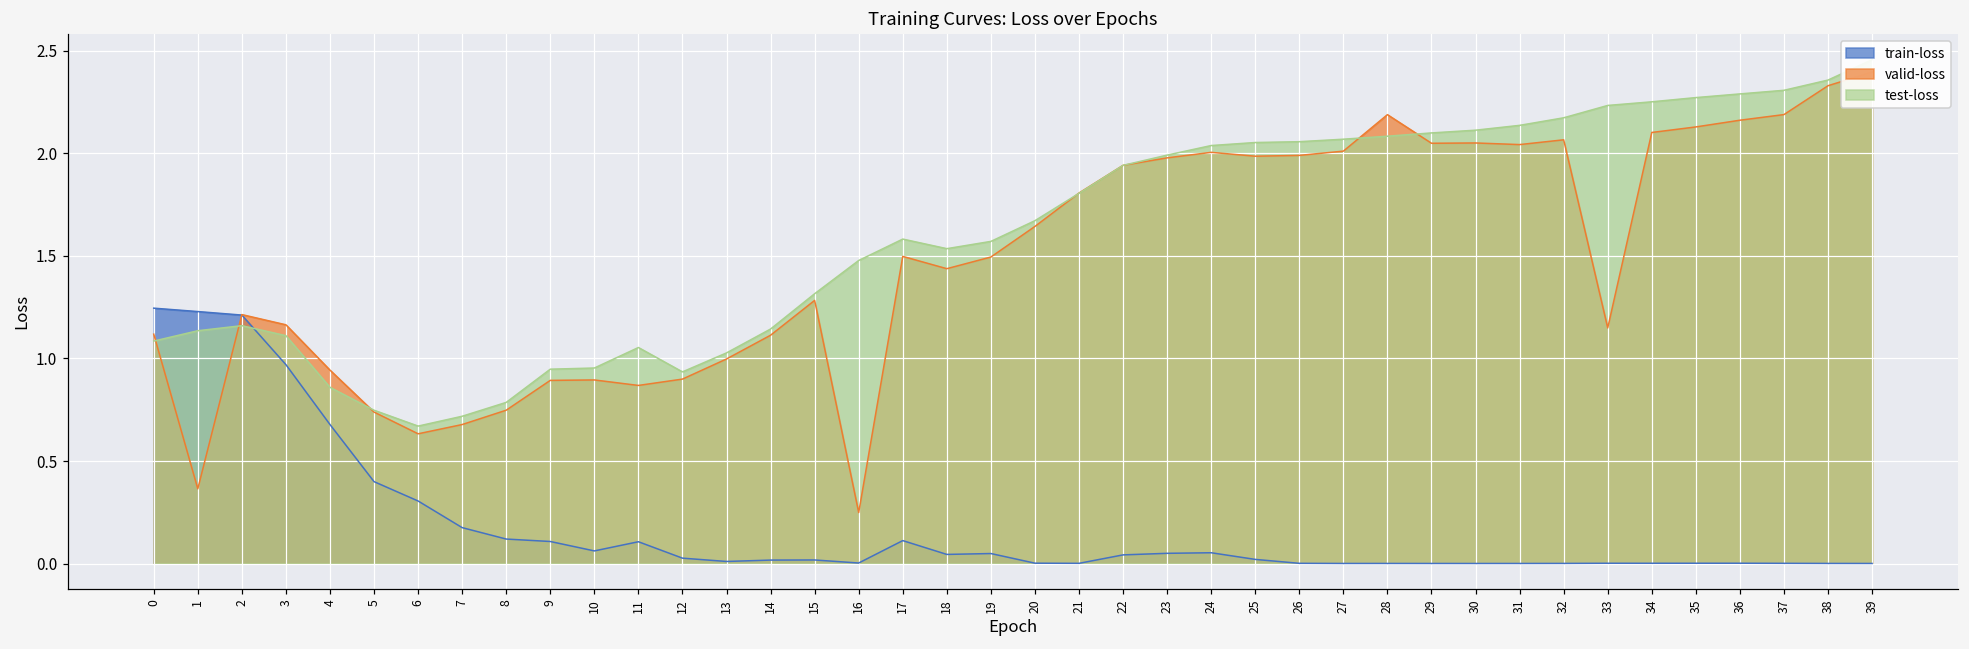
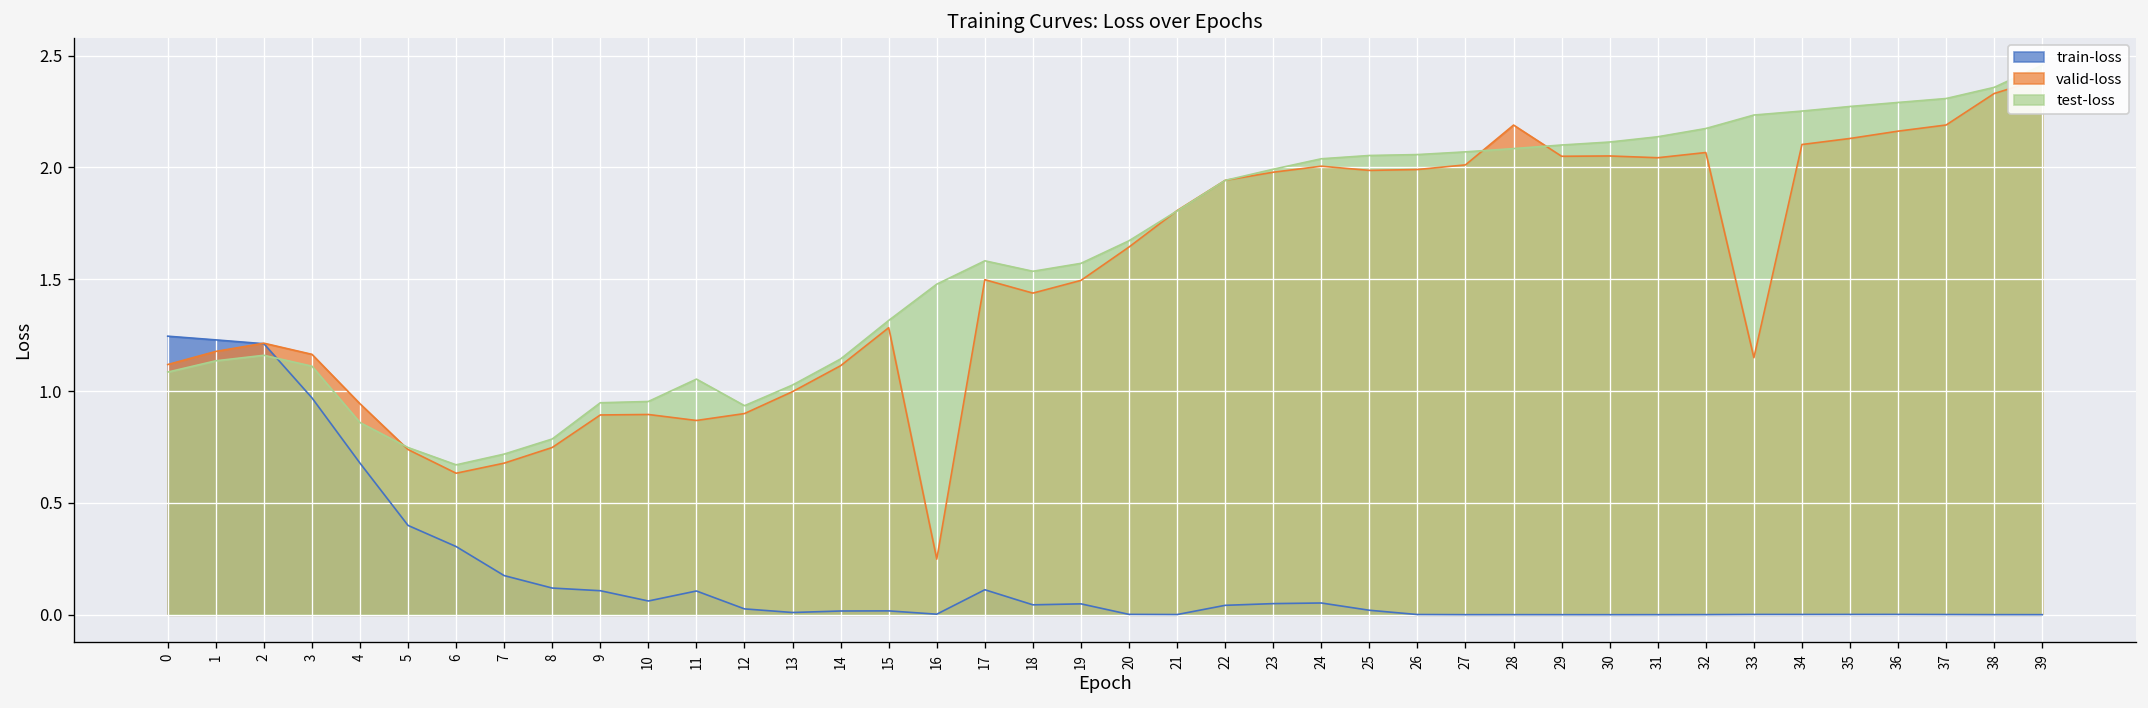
  {
    "train-loss": {
      "0": 1.25,
      "1": 1.23,
      "3": 0.97,
      "4": 0.68,
      "5": 0.40,
      "6": 0.31,
      "7": 0.18,
      "8": 0.12,
      "9": 0.11,
      "10": 0.06,
      "11": 0.11,
      "12": 0.03,
      "13": 0.01,
      "14": 0.02,
      "15": 0.02,
      "16": 0.00,
      "17": 0.11,
      "18": 0.04,
      "19": 0.05,
      "20": 0.00,
      "21": 0.00,
      "22": 0.04,
      "23": 0.05,
      "24": 0.05,
      "25": 0.02,
      "26": 0.00,
      "27": 0.00,
      "28": 0.00,
      "29": 0.00,
      "30": 0.00,
      "31": 0.00,
      "32": 0.00,
      "33": 0.00,
      "34": 0.00,
      "35": 0.00,
      "36": 0.00,
      "37": 0.00,
      "38": 0.00,
      "39": 0.00
    },
    "valid-loss": {
      "0": 1.12,
-     "1": 0.36,
+     "1": 1.18,
      "3": 1.16,
      "4": 0.94,
      "6": 0.63,
      "7": 0.68,
      "8": 0.75,
      "9": 0.89,
      "10": 0.90,
      "11": 0.87,
      "12": 0.90,
      "13": 1.00,
      "14": 1.11,
      "15": 1.28,
      "16": 0.25,
      "17": 1.50,
      "18": 1.44,
      "19": 1.49,
      "20": 1.64,
      "24": 2.01,
      "25": 1.99,
      "26": 1.99,
      "27": 2.01,
      "28": 2.19,
      "29": 2.05,
      "30": 2.05,
      "31": 2.04,
      "32": 2.07,
      "33": 1.15,
      "34": 2.10,
      "35": 2.13,
      "36": 2.16,
      "37": 2.19,
      "38": 2.33
    },
    "test-loss": {
      "0": 1.08,
      "1": 1.14,
      "2": 1.16,
      "3": 1.11,
      "4": 0.86,
      "6": 0.67,
      "7": 0.72,
      "8": 0.79,
      "9": 0.95,
      "10": 0.95,
      "11": 1.05,
      "12": 0.93,
      "13": 1.03,
      "14": 1.14,
      "15": 1.32,
      "16": 1.48,
      "17": 1.58,
      "18": 1.54,
      "19": 1.57,
      "20": 1.67,
      "24": 2.04,
      "25": 2.05,
      "26": 2.06,
      "27": 2.07,
      "28": 2.08,
      "29": 2.10,
      "30": 2.11,
      "31": 2.14,
      "32": 2.17,
      "33": 2.23,
      "34": 2.25,
      "35": 2.27,
      "36": 2.29,
      "37": 2.31,
      "38": 2.36
    }
  }
